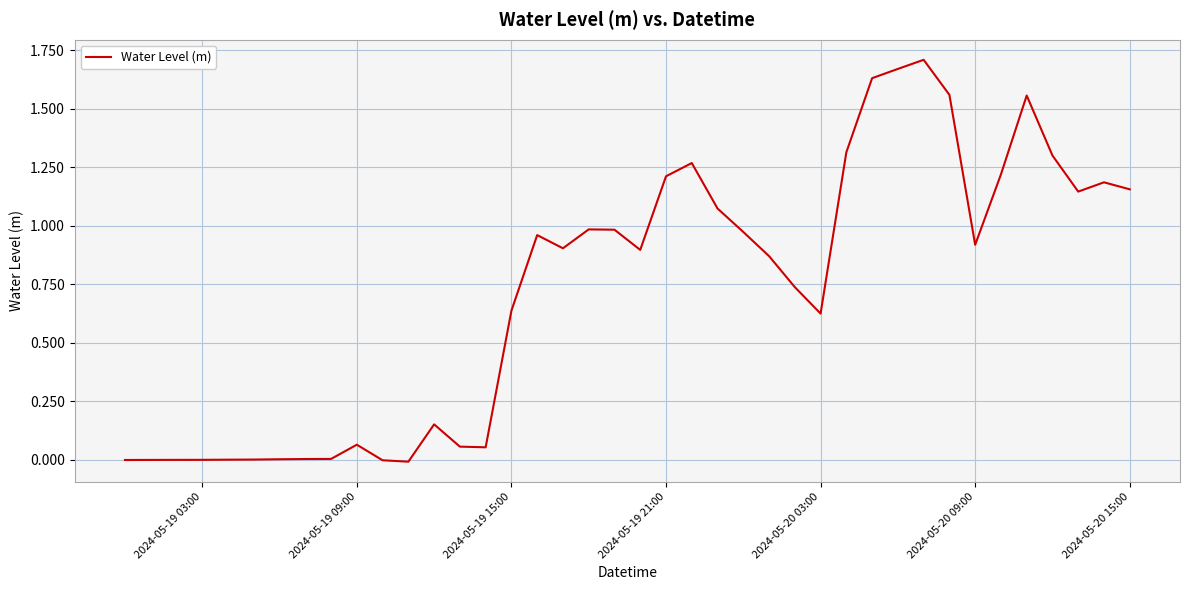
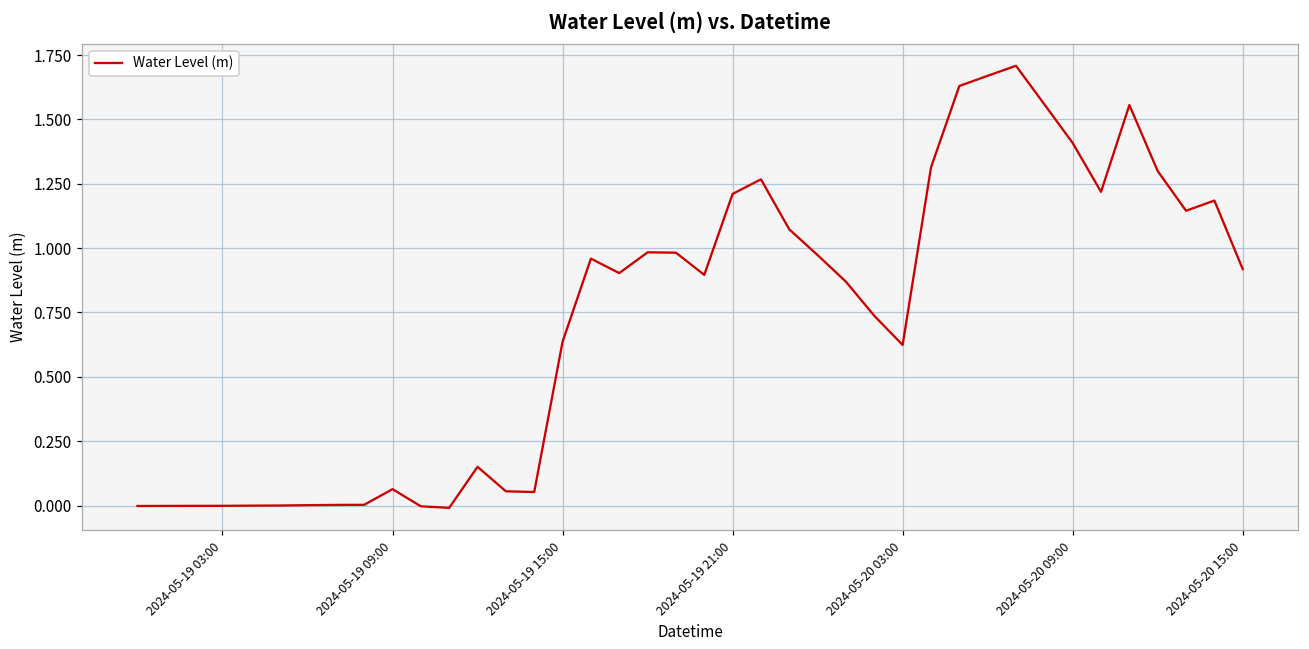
  {
    "2024-05-19 03:00": 0.00,
    "2024-05-19 09:00": 0.06,
    "2024-05-19 15:00": 0.64,
    "2024-05-19 21:00": 1.21,
    "2024-05-20 03:00": 0.62,
-   "2024-05-20 09:00": 0.92,
-   "2024-05-20 15:00": 1.15
+   "2024-05-20 09:00": 1.41,
+   "2024-05-20 15:00": 0.92
  }
